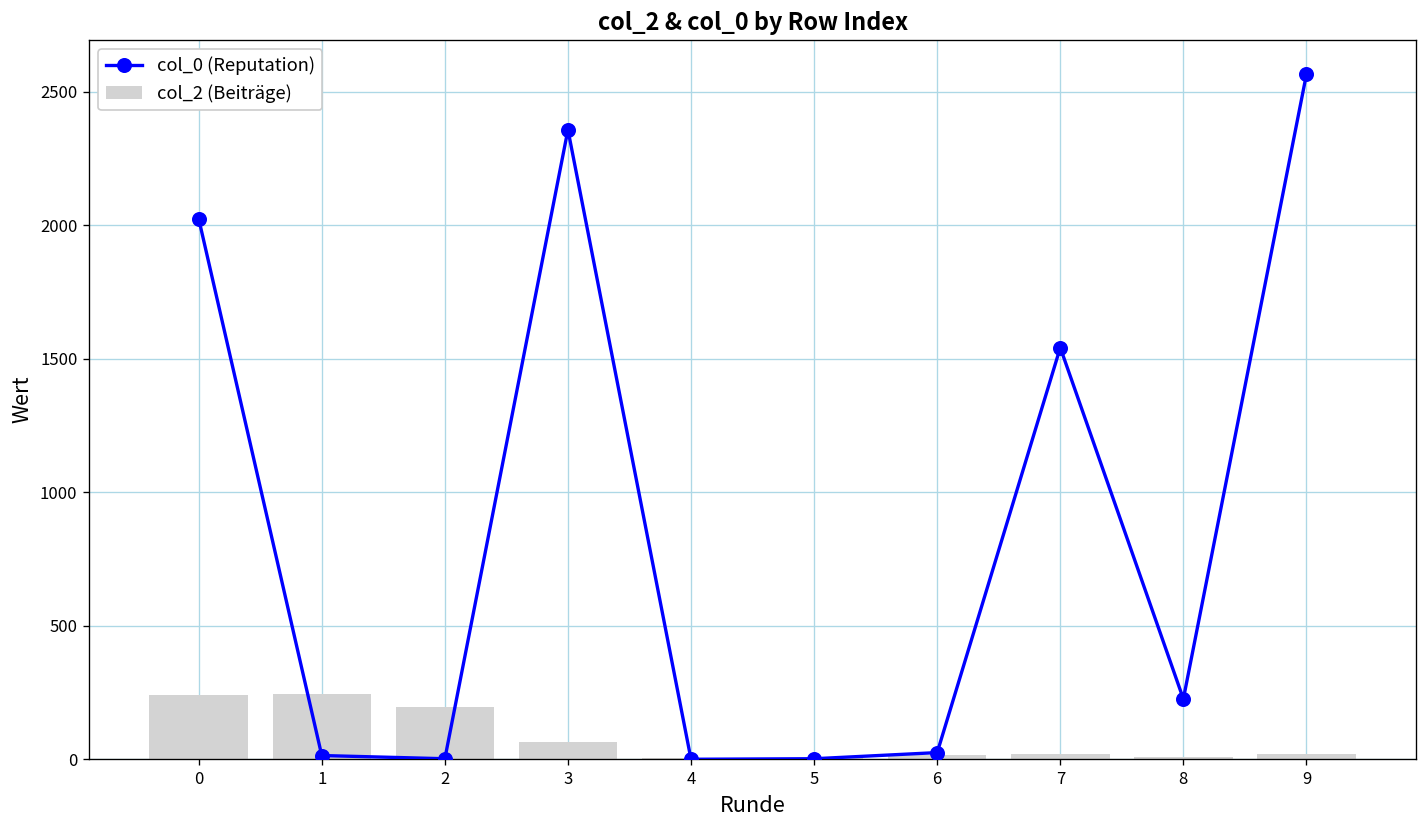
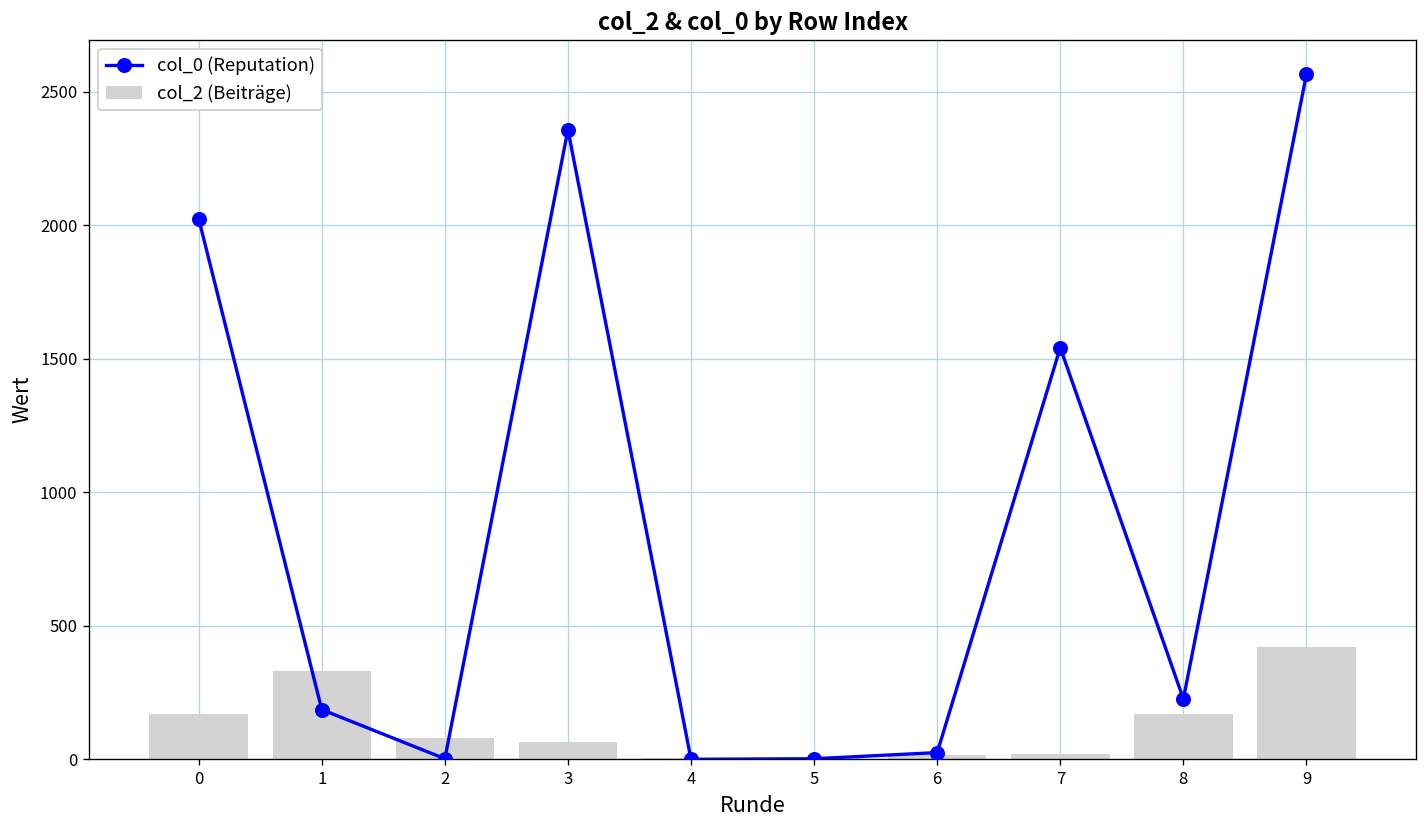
  {
    "col_2 (Beiträge)": {
-     "0": 240,
-     "1": 250,
-     "2": 200,
+     "0": 170,
+     "1": 330,
+     "2": 80,
      "3": 60,
      "6": 20,
      "7": 20,
-     "8": 10,
-     "9": 20
+     "8": 170,
+     "9": 420
    },
    "col_0 (Reputation)": {
      "0": 2030,
-     "1": 10,
+     "1": 190,
      "2": 0,
      "3": 2360,
      "4": 0,
      "5": 0,
      "6": 30,
      "7": 1540,
      "8": 230,
      "9": 2570
    }
  }
